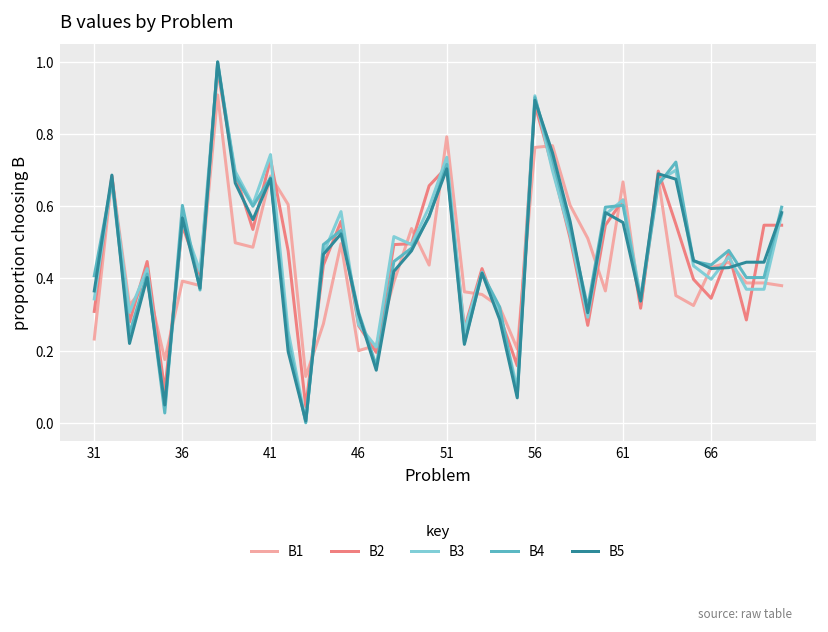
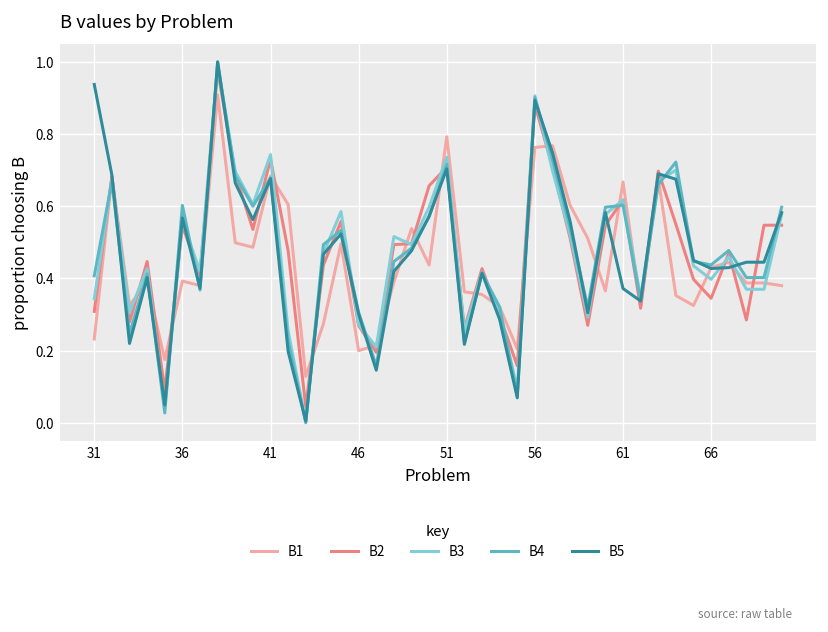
  {
    "B5": {
-     "31": 0.37,
+     "31": 0.94,
      "36": 0.57,
-     "61": 0.56
+     "61": 0.37
    }
  }
